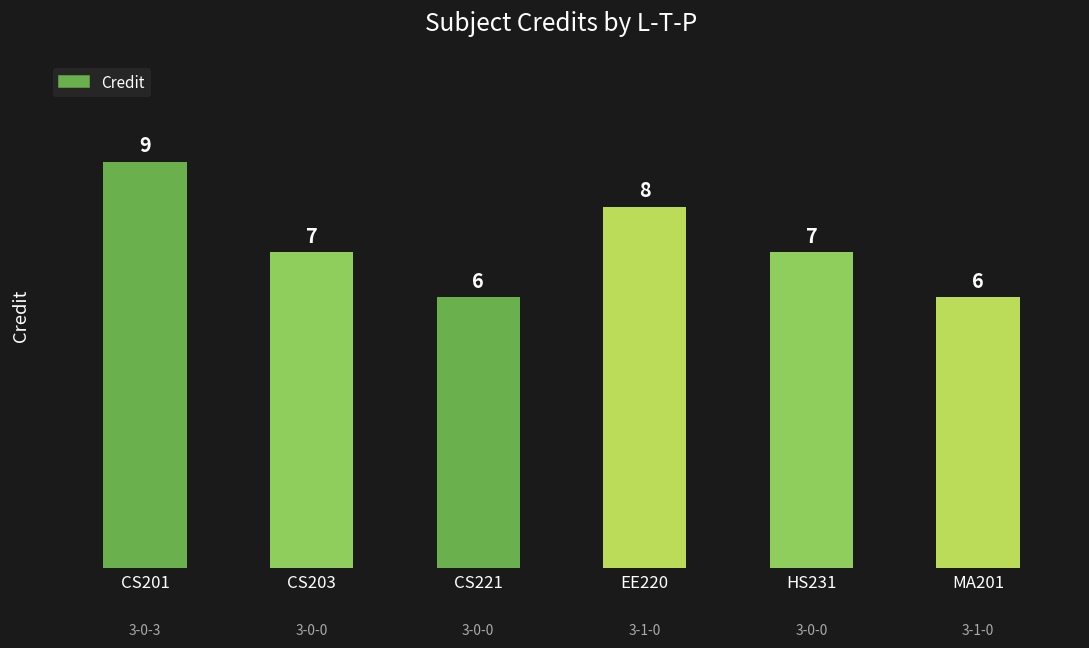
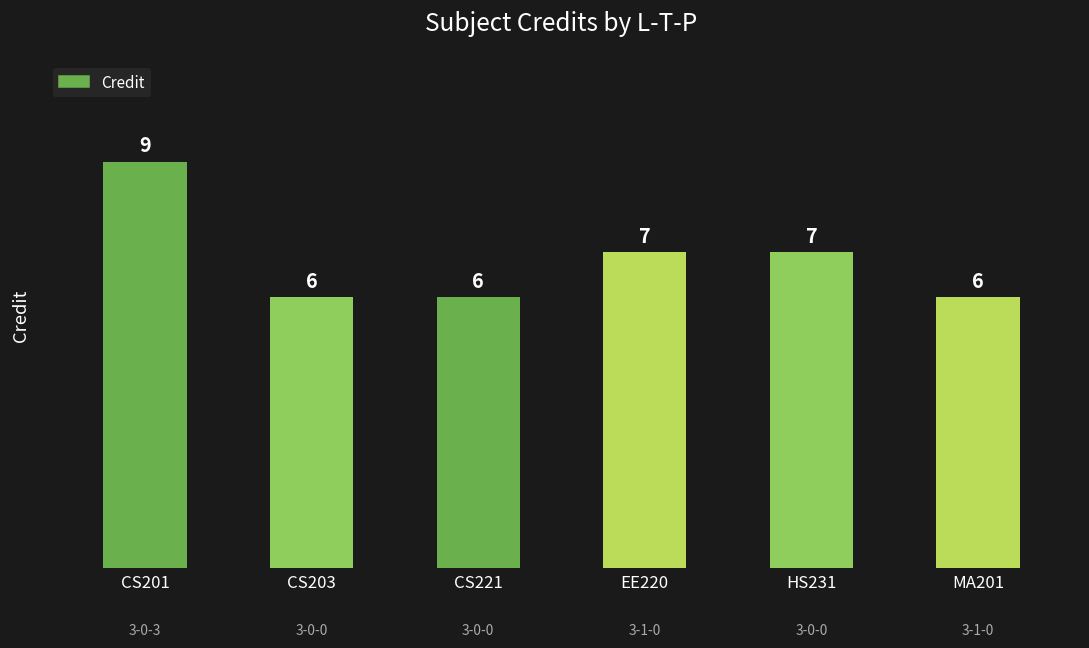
  {
    "CS201": 9,
-   "CS203": 7,
+   "CS203": 6,
    "CS221": 6,
-   "EE220": 8,
+   "EE220": 7,
    "HS231": 7,
    "MA201": 6
  }
